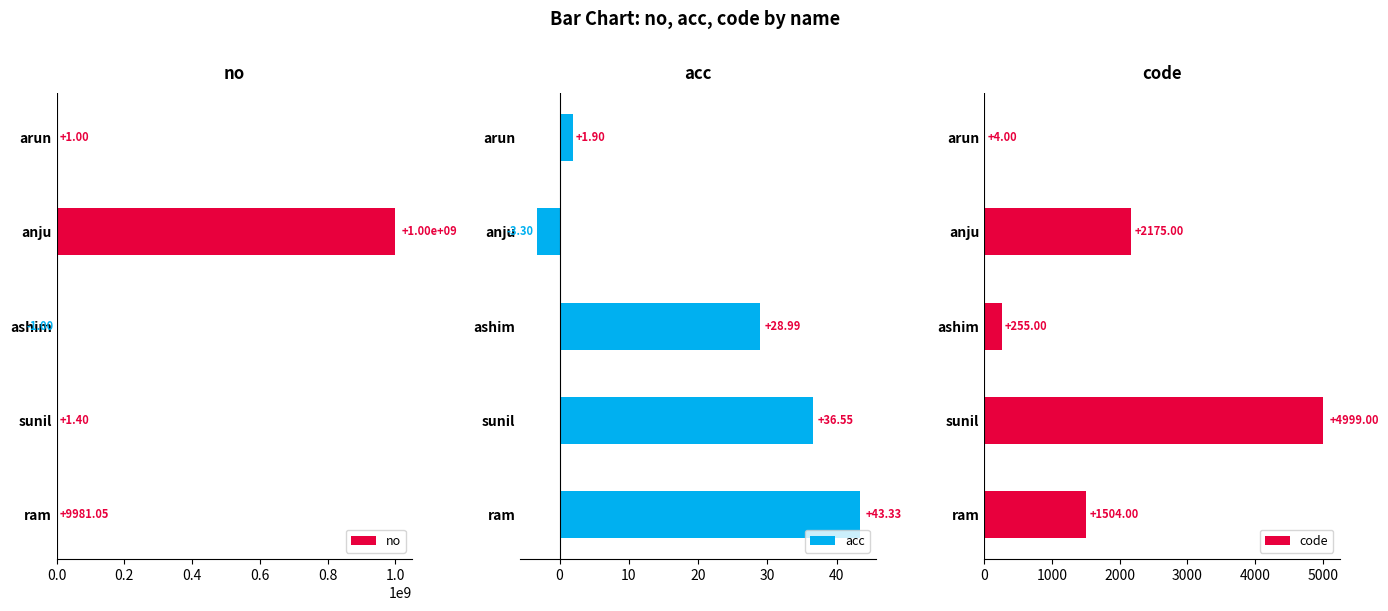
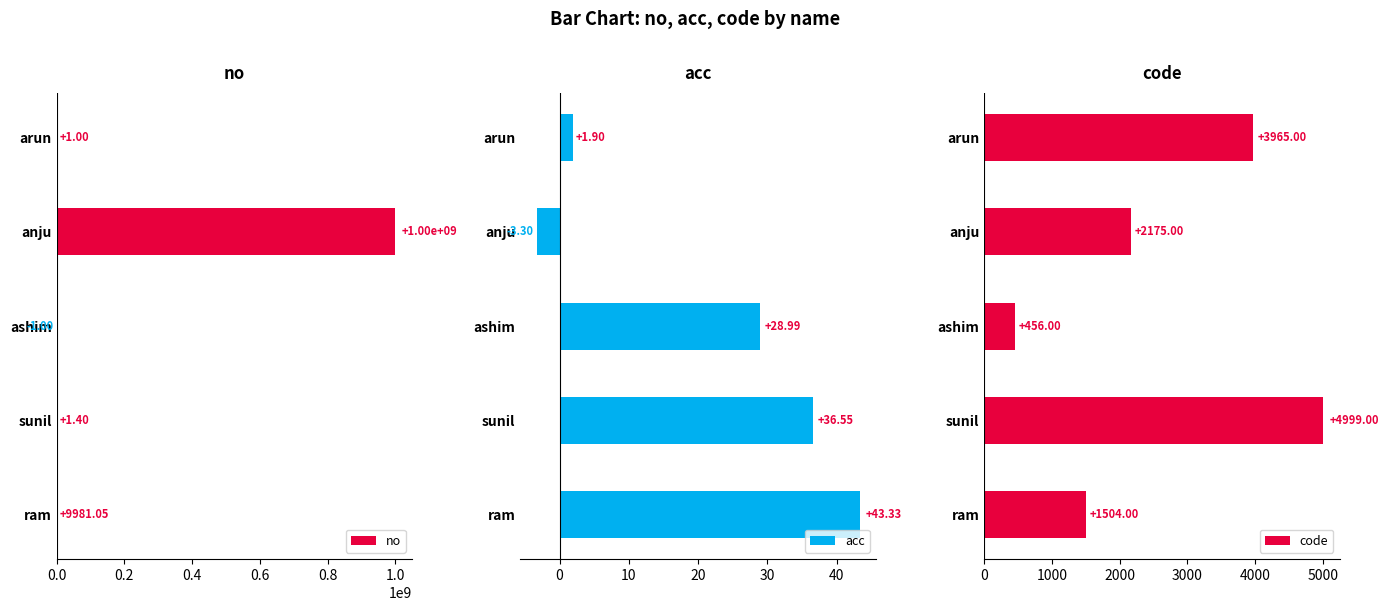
  {
    "no": {
      "arun": "+1.00",
      "anju": "+1.00e+09",
      "ashim": "-1.00",
      "sunil": "+1.40",
      "ram": "+9981.05"
    },
    "acc": {
      "arun": "+1.90",
      "anju": "-3.30",
      "ashim": "+28.99",
      "sunil": "+36.55",
      "ram": "+43.33"
    },
    "code": {
-     "arun": "+4.00",
+     "arun": "+3965.00",
      "anju": "+2175.00",
-     "ashim": "+255.00",
+     "ashim": "+456.00",
      "sunil": "+4999.00",
      "ram": "+1504.00"
    }
  }
